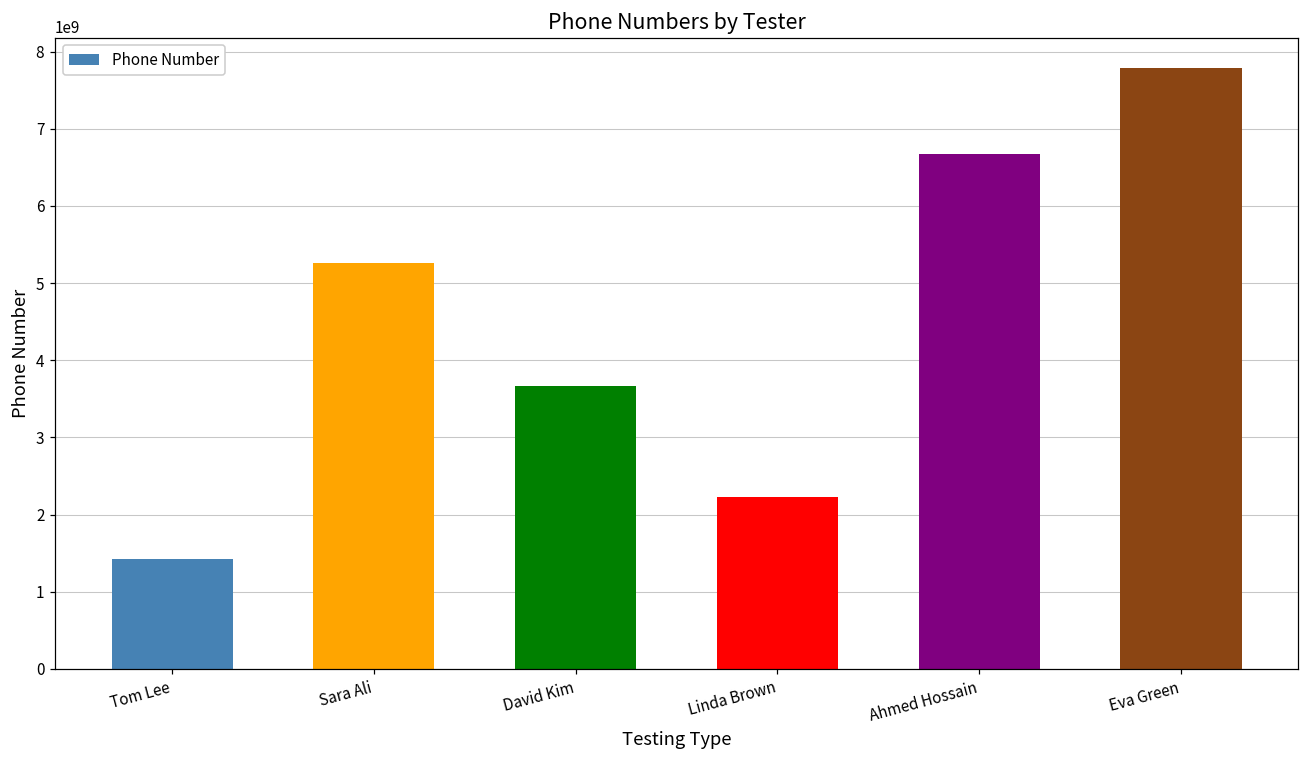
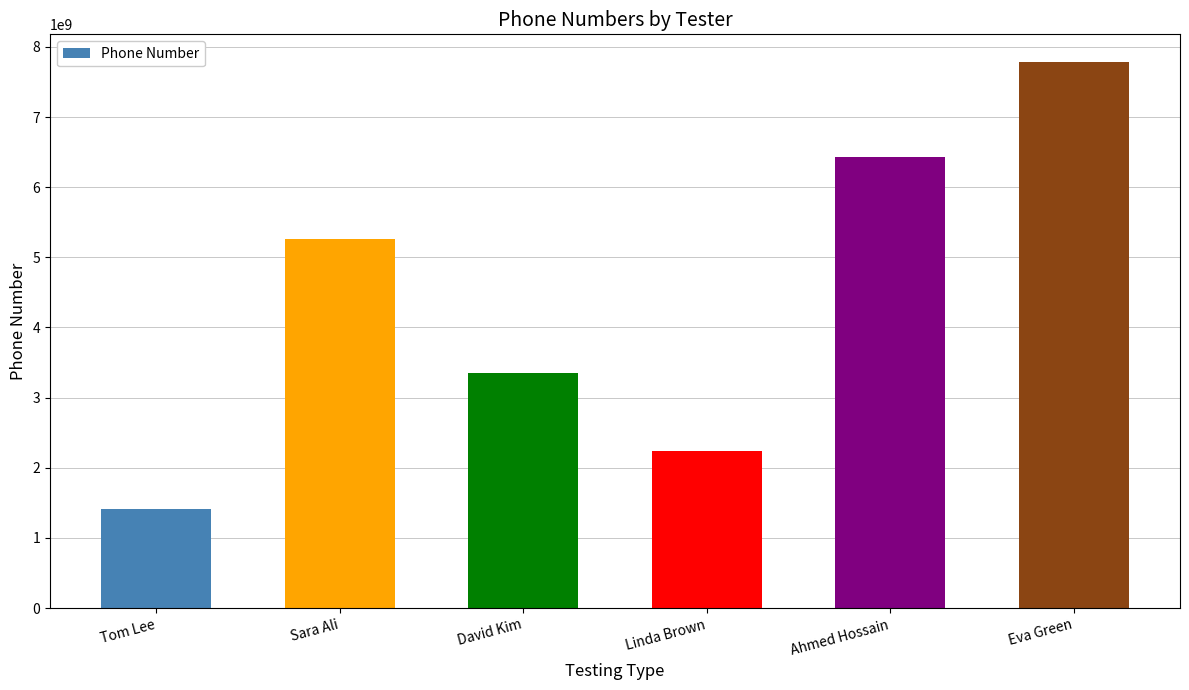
  {
    "Tom Lee": 1400000000,
    "Sara Ali": 5300000000,
-   "David Kim": 3700000000,
+   "David Kim": 3300000000,
    "Linda Brown": 2200000000,
-   "Ahmed Hossain": 6700000000,
+   "Ahmed Hossain": 6400000000,
    "Eva Green": 7800000000
  }
